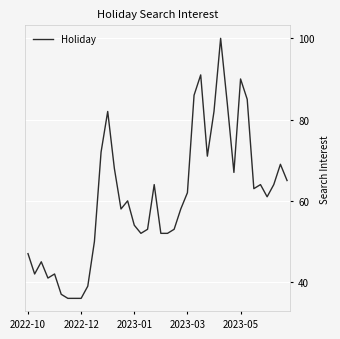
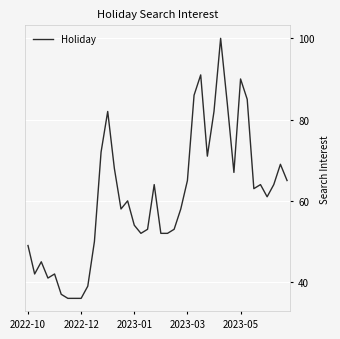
  {
-   "2022-10": 47,
+   "2022-10": 49,
    "2022-12": 36,
    "2023-01": 54,
-   "2023-03": 62,
+   "2023-03": 65,
    "2023-05": 90
  }
